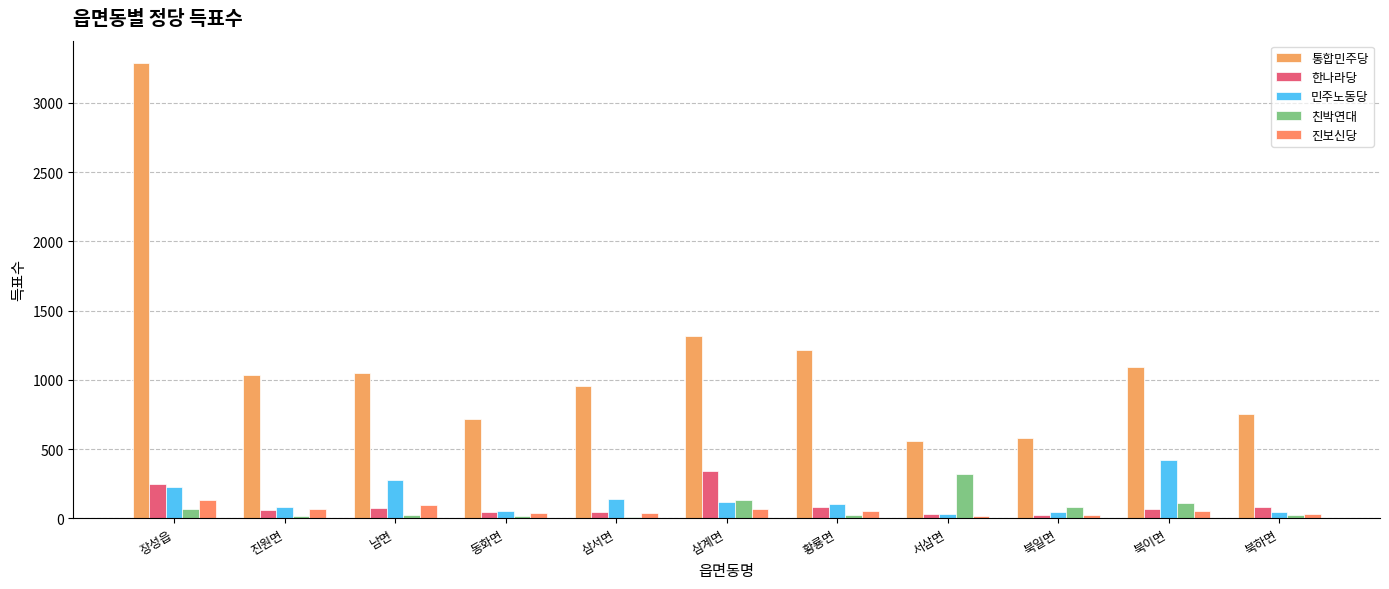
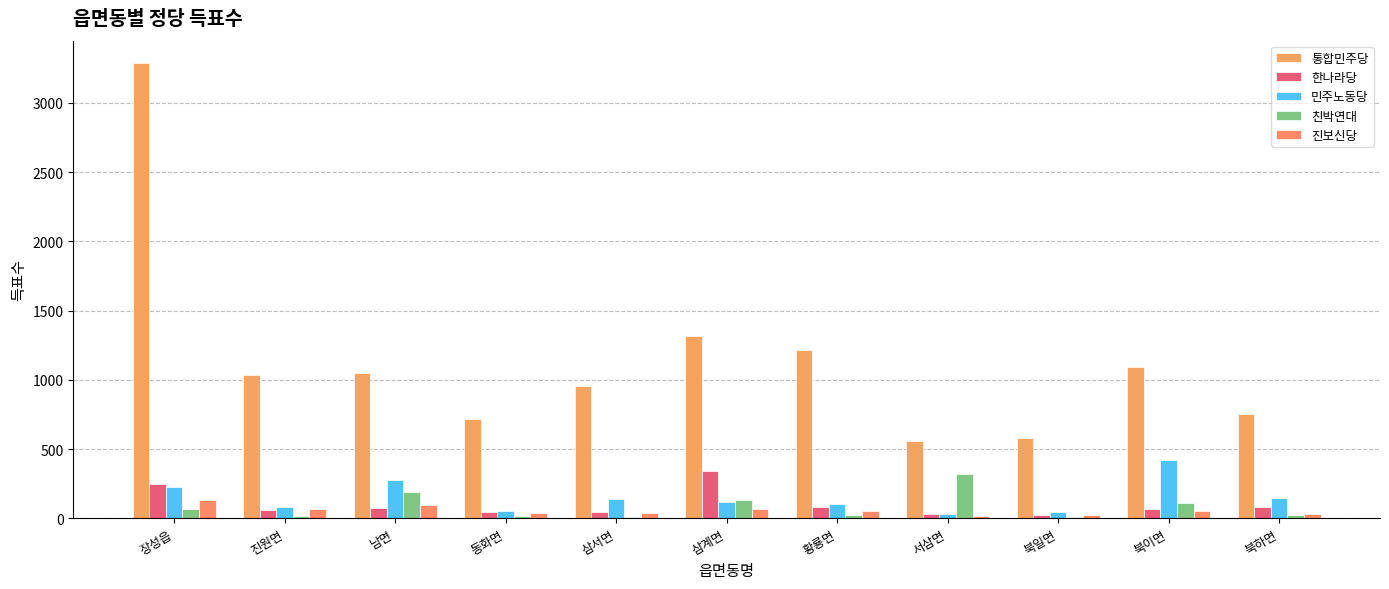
  {
    "민주노동당": {
      "장성읍": 230,
      "진원면": 80,
      "남면": 280,
      "동화면": 50,
      "삼서면": 140,
      "삼계면": 120,
      "황룡면": 100,
      "서삼면": 30,
      "북일면": 40,
      "북이면": 420,
-     "북하면": 40
+     "북하면": 150
    },
    "친박연대": {
      "장성읍": 70,
-     "남면": 20,
+     "남면": 190,
      "삼계면": 130,
      "황룡면": 30,
      "서삼면": 320,
-     "북일면": 80,
+     "북일면": 10,
      "북이면": 110,
      "북하면": 20
    }
  }
